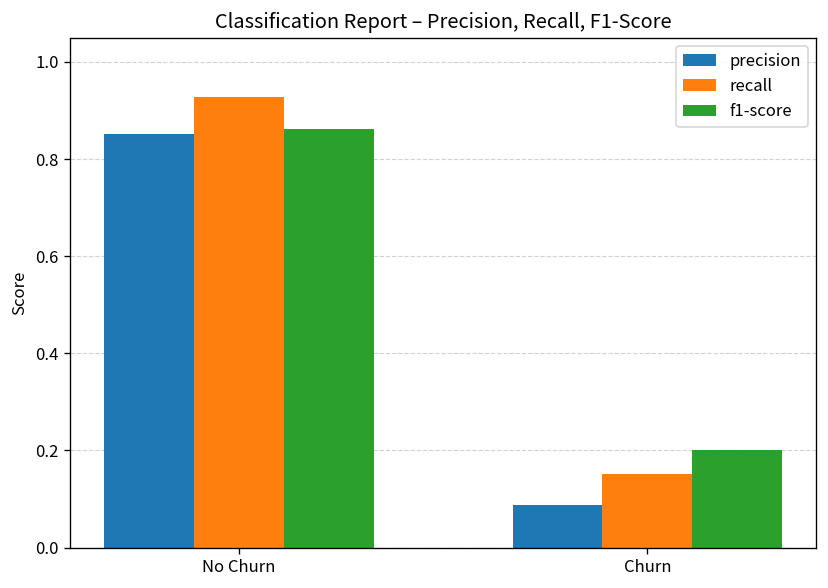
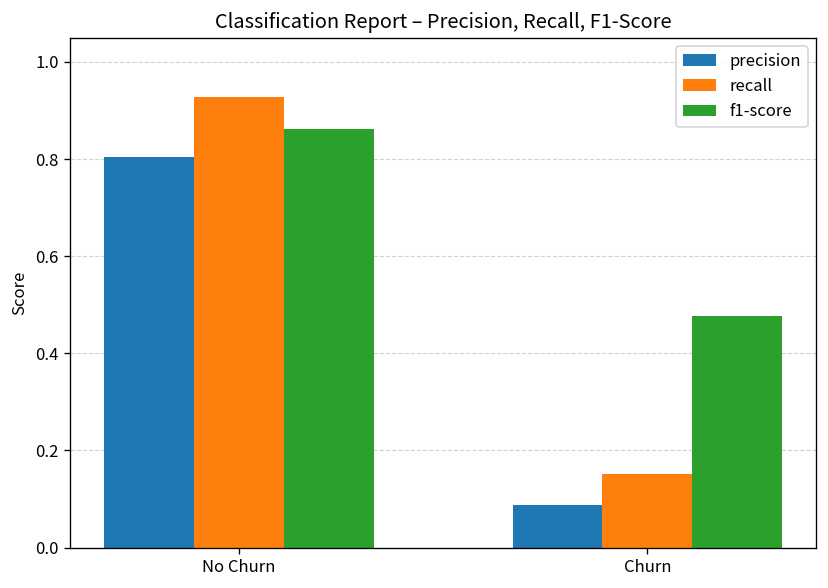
  {
    "precision": {
-     "No Churn": 0.85,
+     "No Churn": 0.80,
      "Churn": 0.09
    },
    "recall": {
      "No Churn": 0.93,
      "Churn": 0.15
    },
    "f1-score": {
      "No Churn": 0.86,
-     "Churn": 0.20
+     "Churn": 0.48
    }
  }
